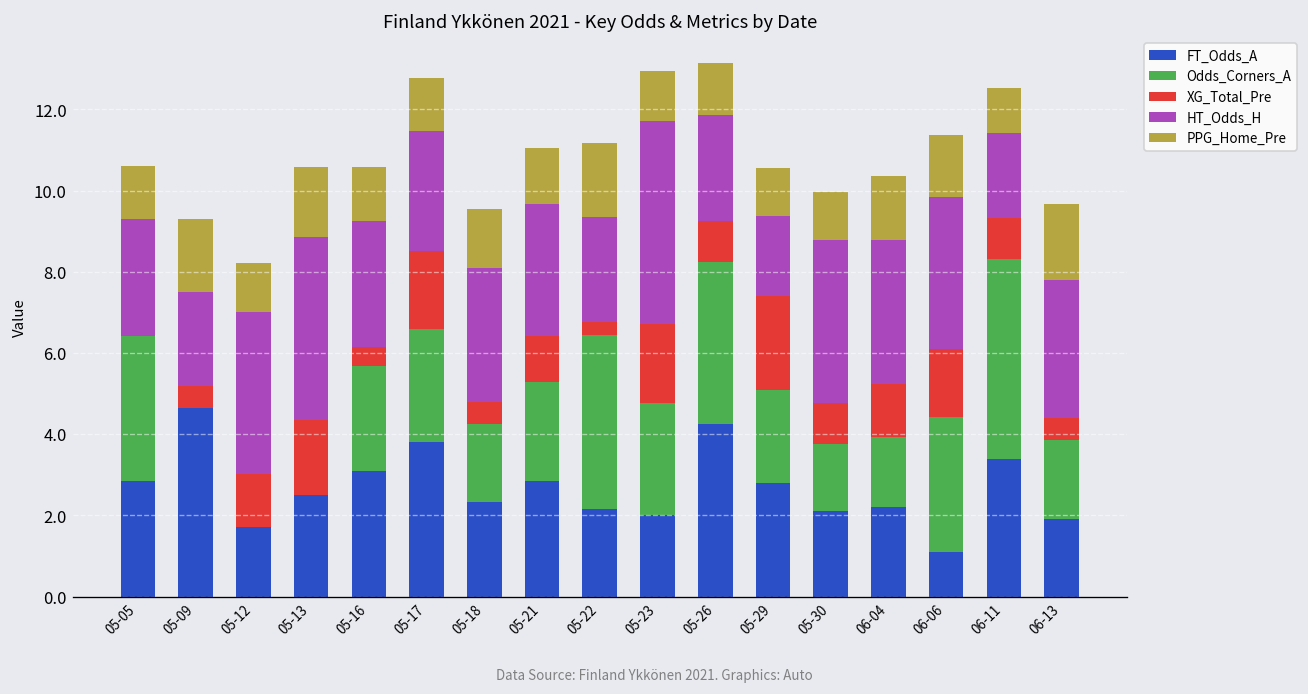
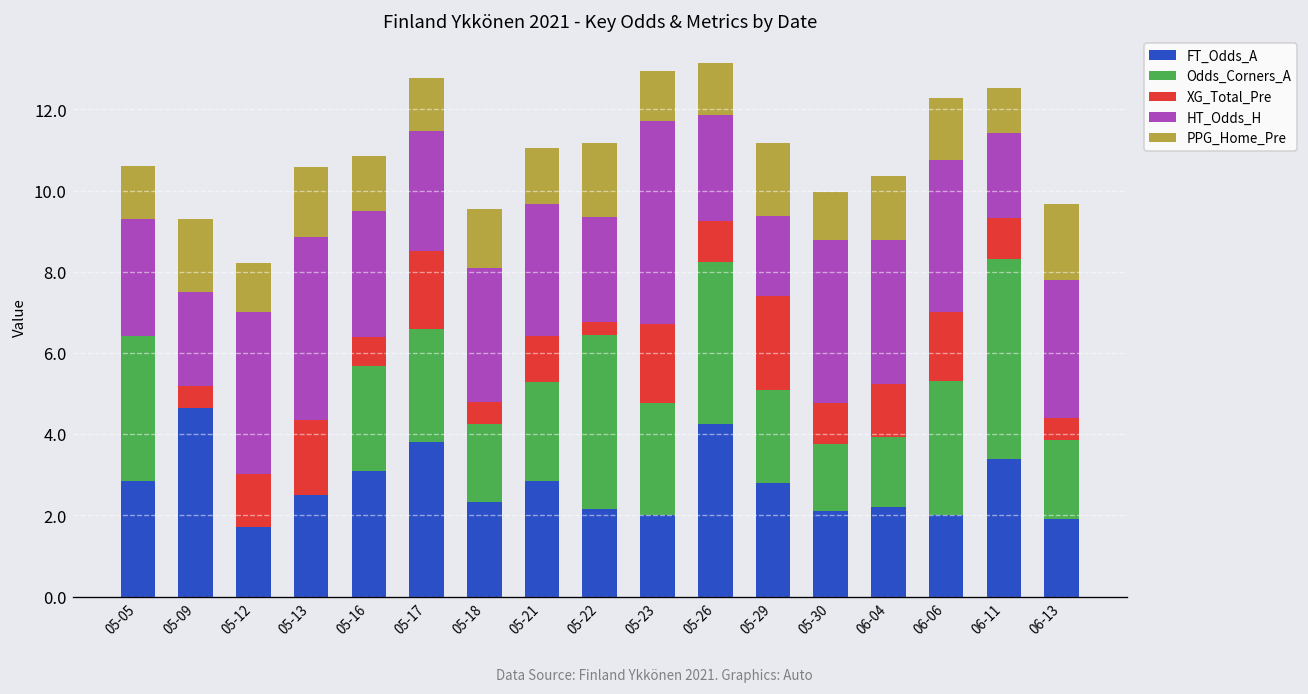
  {
    "FT_Odds_A": {
      "05-05": 2.8,
      "05-09": 4.7,
      "05-12": 1.7,
      "05-13": 2.5,
      "05-16": 3.1,
      "05-17": 3.8,
      "05-18": 2.3,
      "05-21": 2.9,
      "05-22": 2.2,
      "05-23": 2.0,
      "05-26": 4.3,
      "05-29": 2.8,
      "05-30": 2.1,
      "06-04": 2.2,
-     "06-06": 1.1,
+     "06-06": 2.0,
      "06-11": 3.4,
      "06-13": 1.9
    },
    "Odds_Corners_A": {
      "05-05": 3.6,
      "05-09": 0.0,
      "05-12": 0.0,
      "05-13": 0.0,
      "05-16": 2.6,
      "05-17": 2.8,
      "05-18": 1.9,
      "05-21": 2.4,
      "05-22": 4.3,
      "05-23": 2.8,
      "05-26": 4.0,
      "05-29": 2.3,
      "05-30": 1.7,
      "06-04": 1.7,
      "06-06": 3.3,
      "06-11": 4.9,
      "06-13": 2.0
    },
    "XG_Total_Pre": {
      "05-05": 0.0,
      "05-09": 0.5,
      "05-12": 1.3,
      "05-13": 1.8,
-     "05-16": 0.5,
+     "05-16": 0.7,
      "05-17": 1.9,
      "05-18": 0.5,
      "05-21": 1.1,
      "05-22": 0.3,
      "05-23": 1.9,
      "05-26": 1.0,
      "05-29": 2.3,
      "05-30": 1.0,
      "06-04": 1.3,
      "06-06": 1.7,
      "06-11": 1.0,
      "06-13": 0.5
    },
    "HT_Odds_H": {
      "05-05": 2.9,
      "05-09": 2.3,
      "05-12": 4.0,
      "05-13": 4.5,
      "05-16": 3.1,
      "05-17": 3.0,
      "05-18": 3.3,
      "05-21": 3.3,
      "05-22": 2.6,
      "05-23": 5.0,
      "05-26": 2.6,
      "05-29": 2.0,
      "05-30": 4.0,
      "06-04": 3.5,
      "06-06": 3.8,
      "06-11": 2.1,
      "06-13": 3.4
    },
    "PPG_Home_Pre": {
      "05-05": 1.3,
      "05-09": 1.8,
      "05-12": 1.2,
      "05-13": 1.7,
      "05-16": 1.3,
      "05-17": 1.3,
      "05-18": 1.4,
      "05-21": 1.4,
      "05-22": 1.8,
      "05-23": 1.2,
      "05-26": 1.3,
-     "05-29": 1.2,
+     "05-29": 1.8,
      "05-30": 1.2,
      "06-04": 1.6,
      "06-06": 1.5,
      "06-11": 1.1,
      "06-13": 1.9
    }
  }
